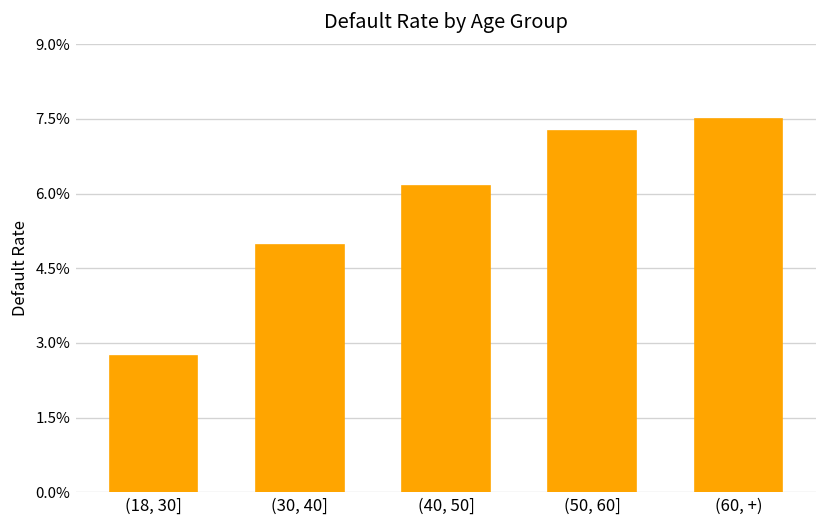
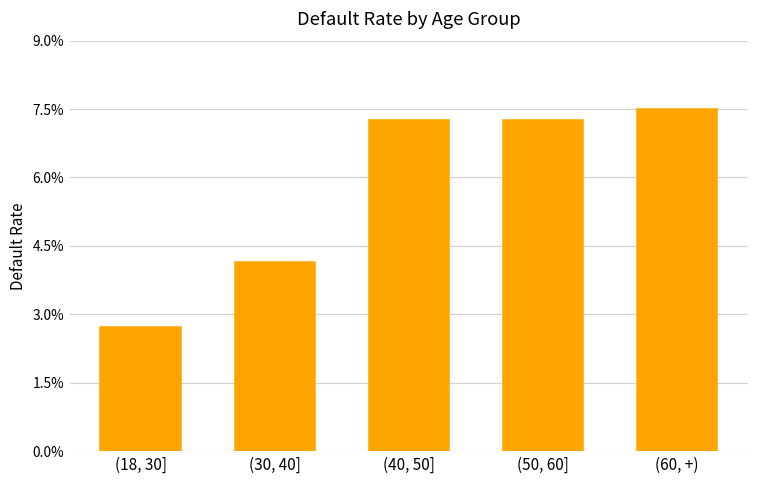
  {
    "(18, 30]": "2.7%",
-   "(30, 40]": "5.0%",
-   "(40, 50]": "6.1%",
+   "(30, 40]": "4.1%",
+   "(40, 50]": "7.2%",
    "(50, 60]": "7.2%",
    "(60, +)": "7.5%"
  }
